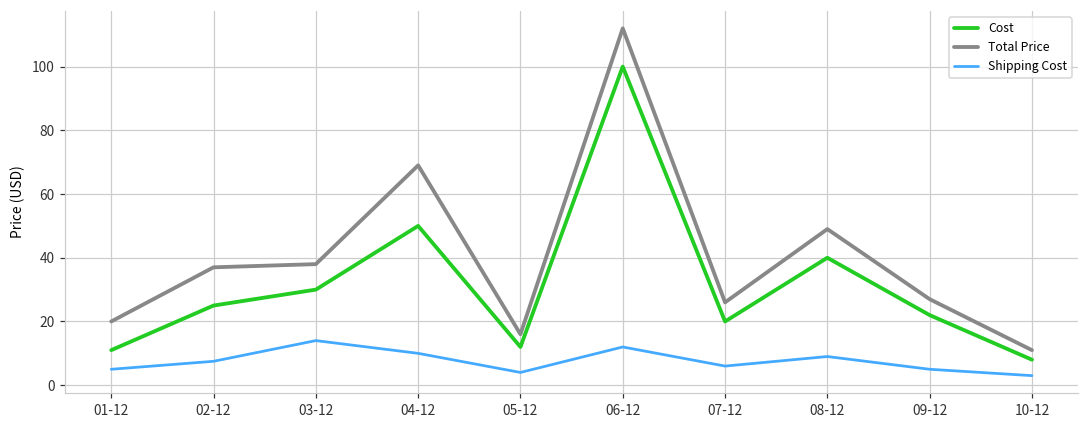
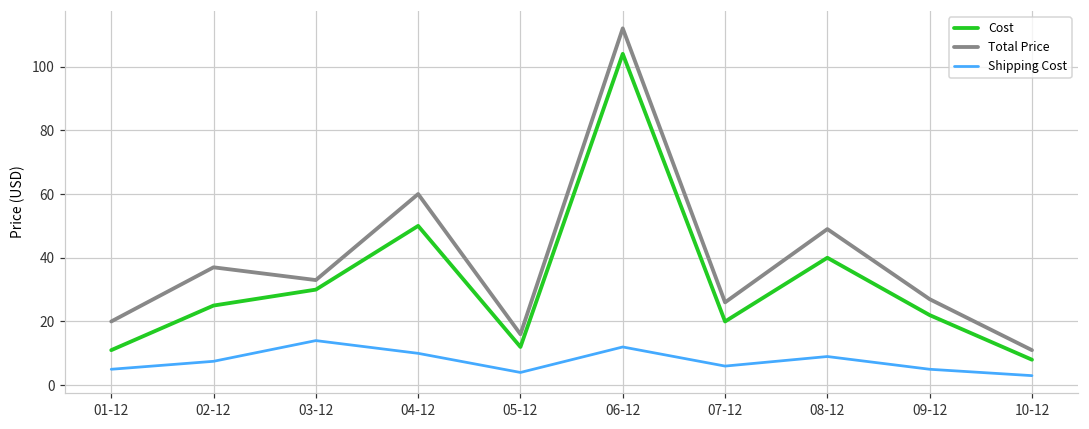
  {
    "Cost": {
      "01-12": 11,
      "02-12": 25,
      "03-12": 30,
      "04-12": 50,
      "05-12": 12,
-     "06-12": 100,
+     "06-12": 104,
      "07-12": 20,
      "08-12": 40,
      "09-12": 22,
      "10-12": 8
    },
    "Total Price": {
      "01-12": 20,
      "02-12": 37,
-     "03-12": 38,
-     "04-12": 69,
+     "03-12": 33,
+     "04-12": 60,
      "05-12": 16,
      "06-12": 112,
      "07-12": 26,
      "08-12": 49,
      "09-12": 27,
      "10-12": 11
    },
    "Shipping Cost": {
      "01-12": 5,
      "02-12": 8,
      "03-12": 14,
      "04-12": 10,
      "05-12": 4,
      "06-12": 12,
      "07-12": 6,
      "08-12": 9,
      "09-12": 5,
      "10-12": 3
    }
  }
